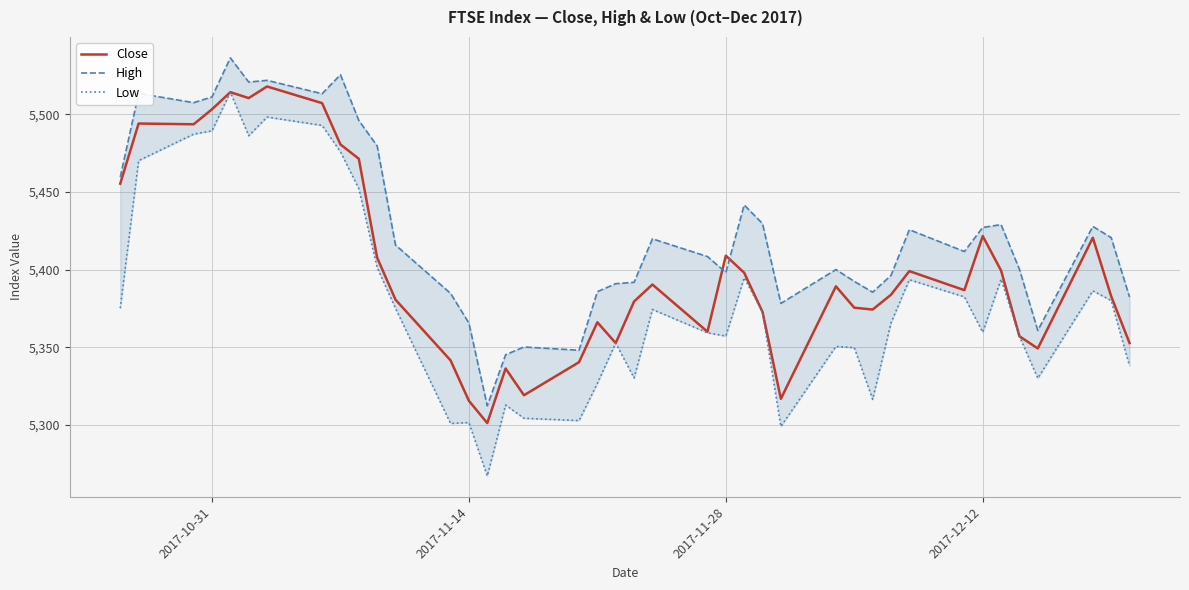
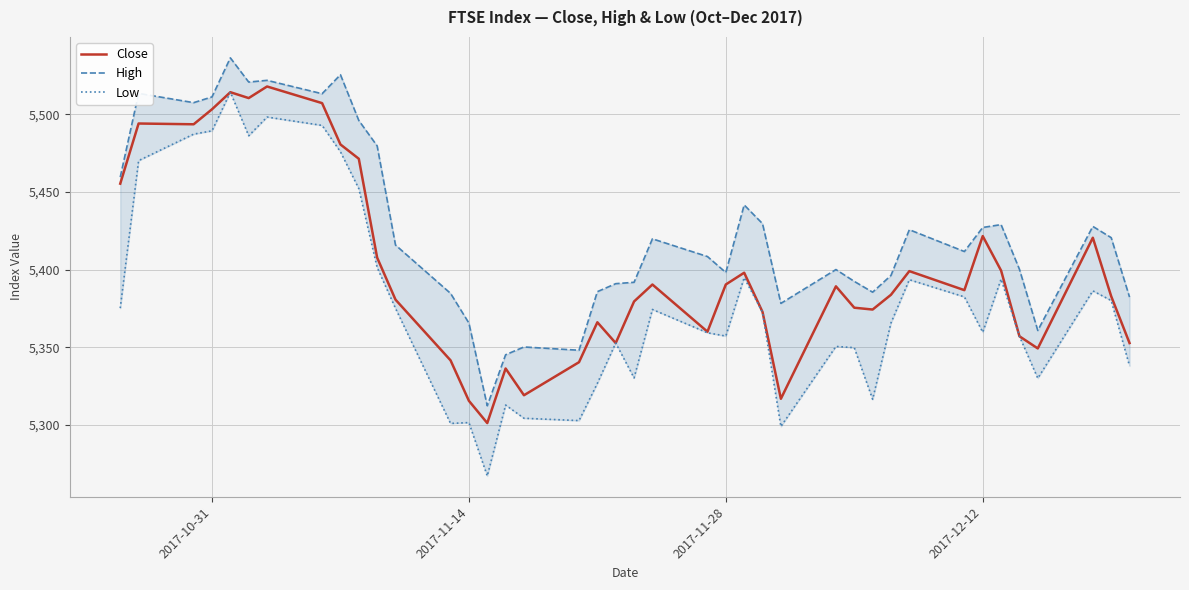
  {
    "Close": {
      "2017-10-31": "5,503",
      "2017-11-14": "5,316",
-     "2017-11-28": "5,409",
+     "2017-11-28": "5,390",
      "2017-12-12": "5,422"
    }
  }
